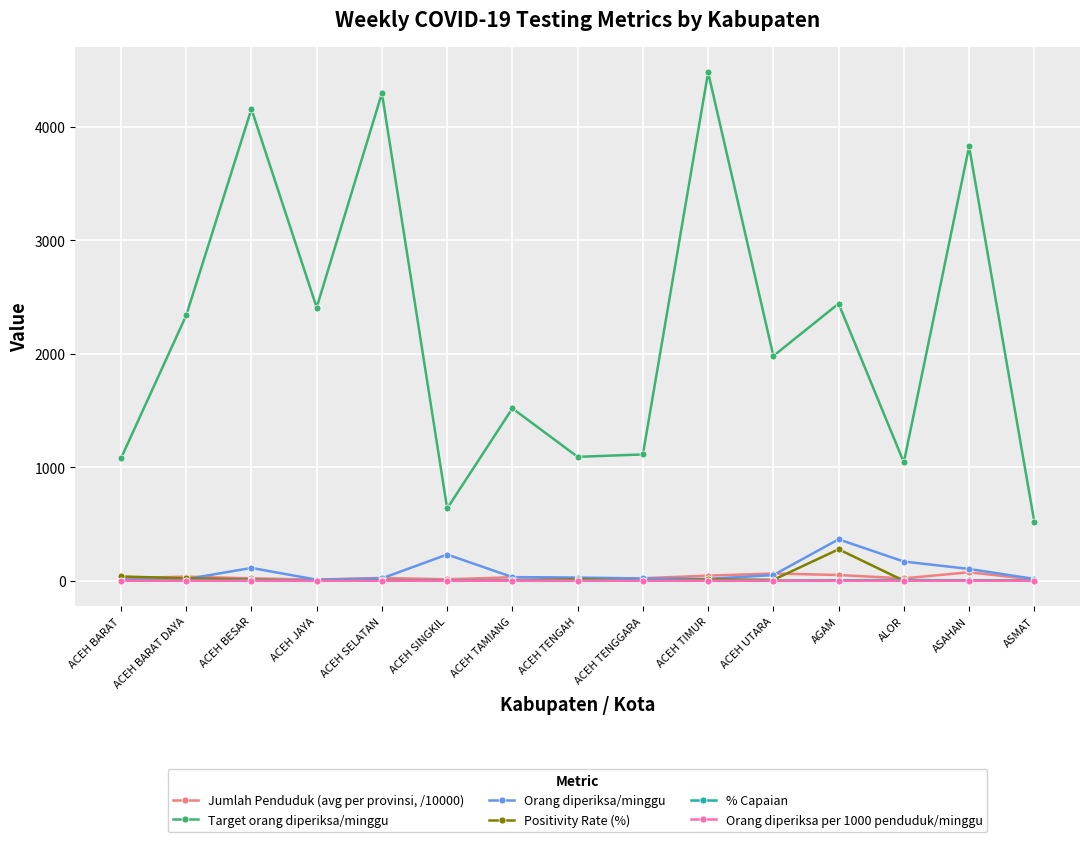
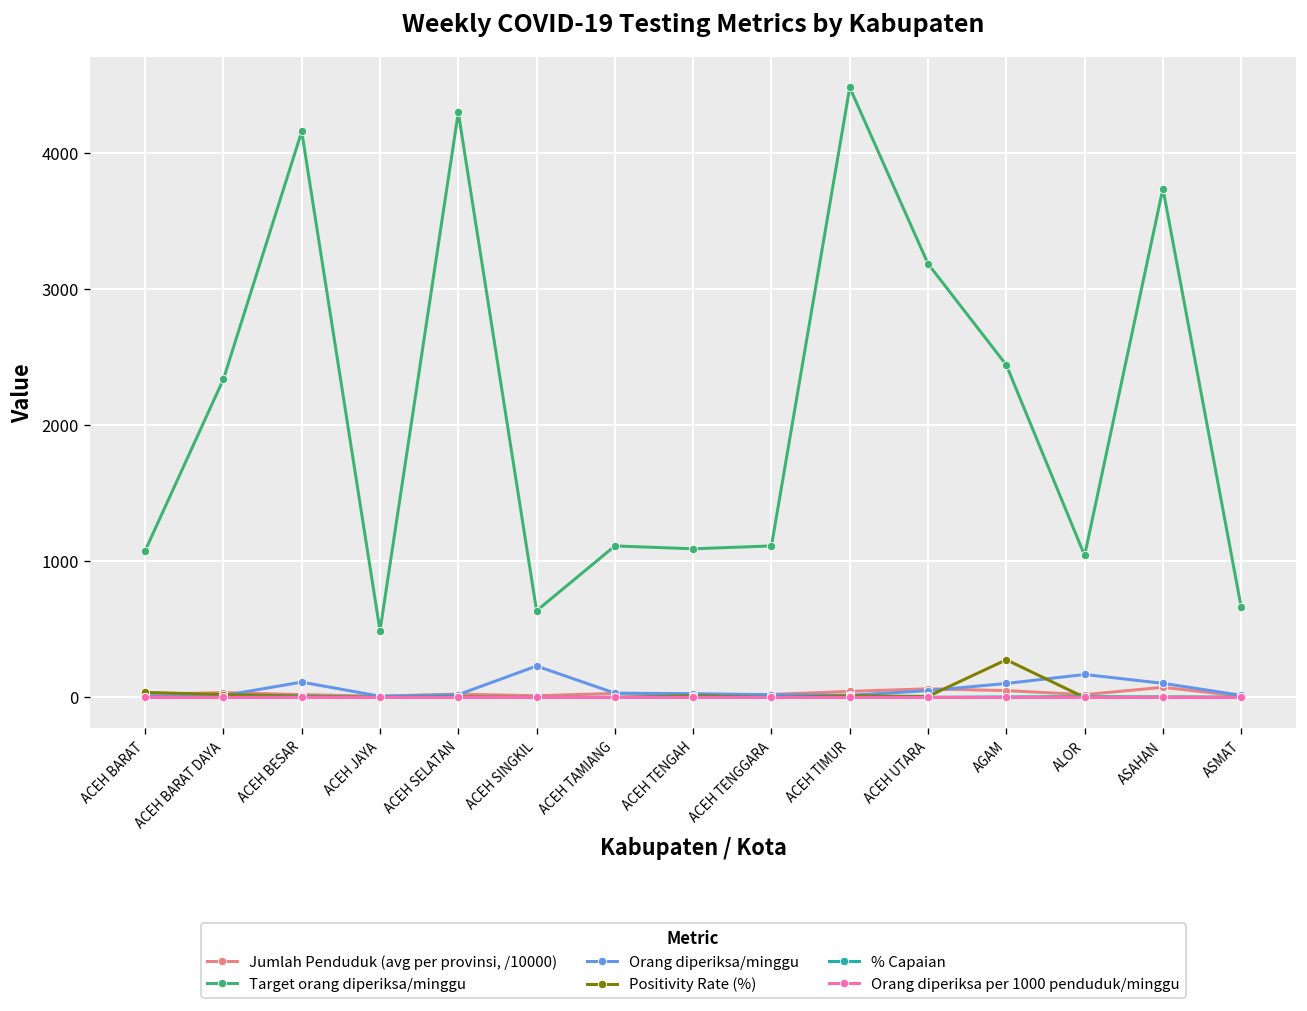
  {
    "Target orang diperiksa/minggu": {
      "ACEH BARAT": 1080,
      "ACEH BARAT DAYA": 2340,
      "ACEH BESAR": 4160,
-     "ACEH JAYA": 2410,
+     "ACEH JAYA": 490,
      "ACEH SELATAN": 4300,
      "ACEH SINGKIL": 640,
-     "ACEH TAMIANG": 1520,
+     "ACEH TAMIANG": 1110,
      "ACEH TENGAH": 1090,
      "ACEH TENGGARA": 1110,
      "ACEH TIMUR": 4480,
-     "ACEH UTARA": 1980,
+     "ACEH UTARA": 3190,
      "AGAM": 2440,
      "ALOR": 1040,
-     "ASAHAN": 3830,
-     "ASMAT": 520
+     "ASAHAN": 3740,
+     "ASMAT": 660
    },
    "Orang diperiksa/minggu": {
      "ACEH BESAR": 110,
      "ACEH SINGKIL": 230,
-     "AGAM": 370,
+     "AGAM": 100,
      "ALOR": 170,
      "ASAHAN": 100
    },
    "Positivity Rate (%)": {
      "AGAM": 280
    }
  }
